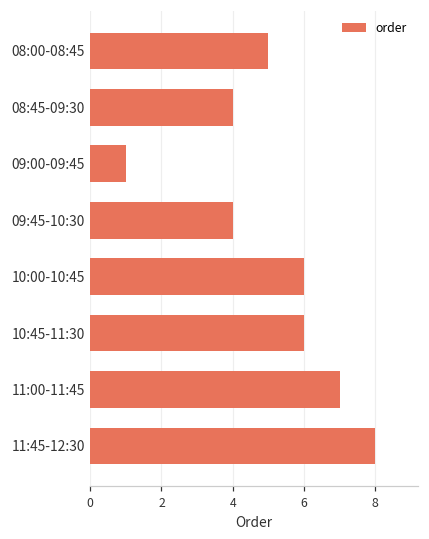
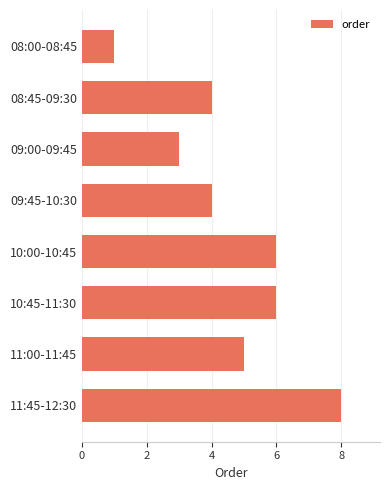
  {
-   "08:00-08:45": 5,
+   "08:00-08:45": 1,
    "08:45-09:30": 4,
-   "09:00-09:45": 1,
+   "09:00-09:45": 3,
    "09:45-10:30": 4,
    "10:00-10:45": 6,
    "10:45-11:30": 6,
-   "11:00-11:45": 7,
+   "11:00-11:45": 5,
    "11:45-12:30": 8
  }
